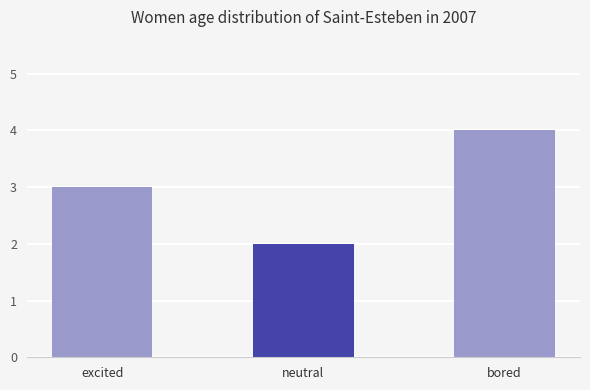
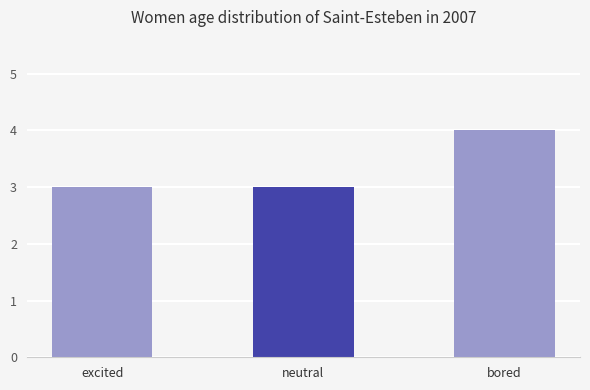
  {
    "excited": 3,
-   "neutral": 2,
+   "neutral": 3,
    "bored": 4
  }
